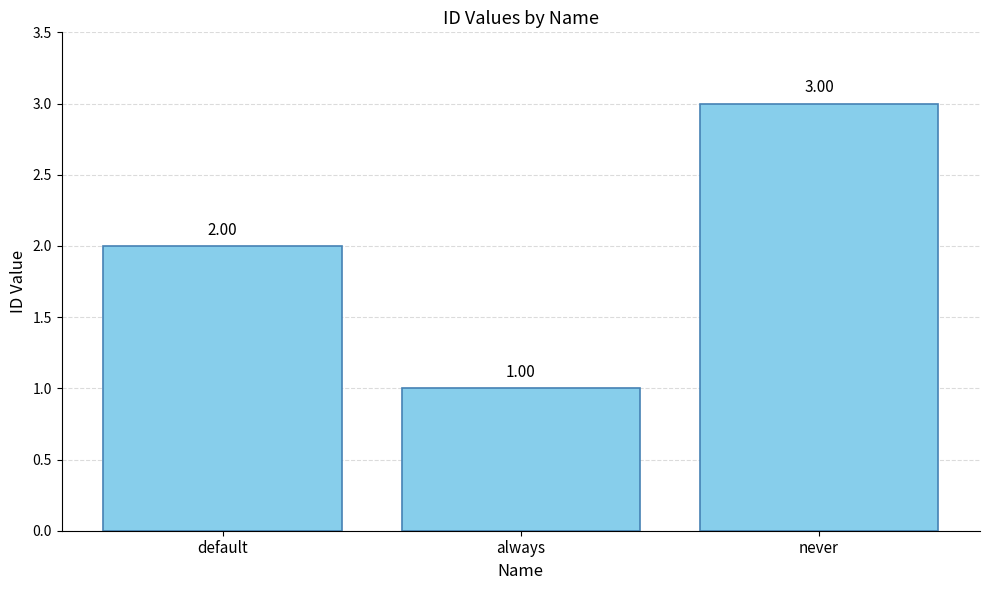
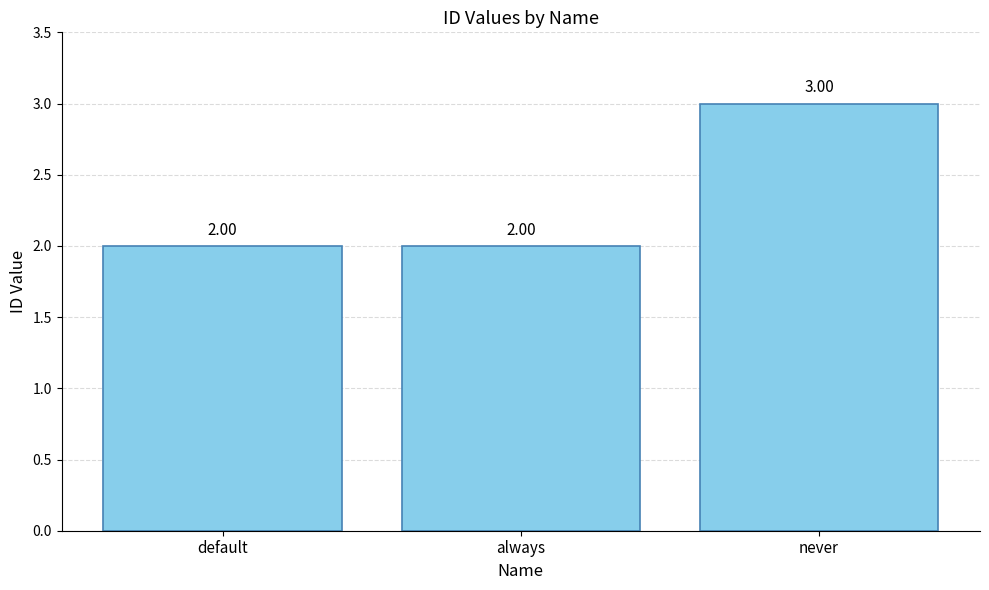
  {
    "default": 2.00,
-   "always": 1.00,
+   "always": 2.00,
    "never": 3.00
  }
